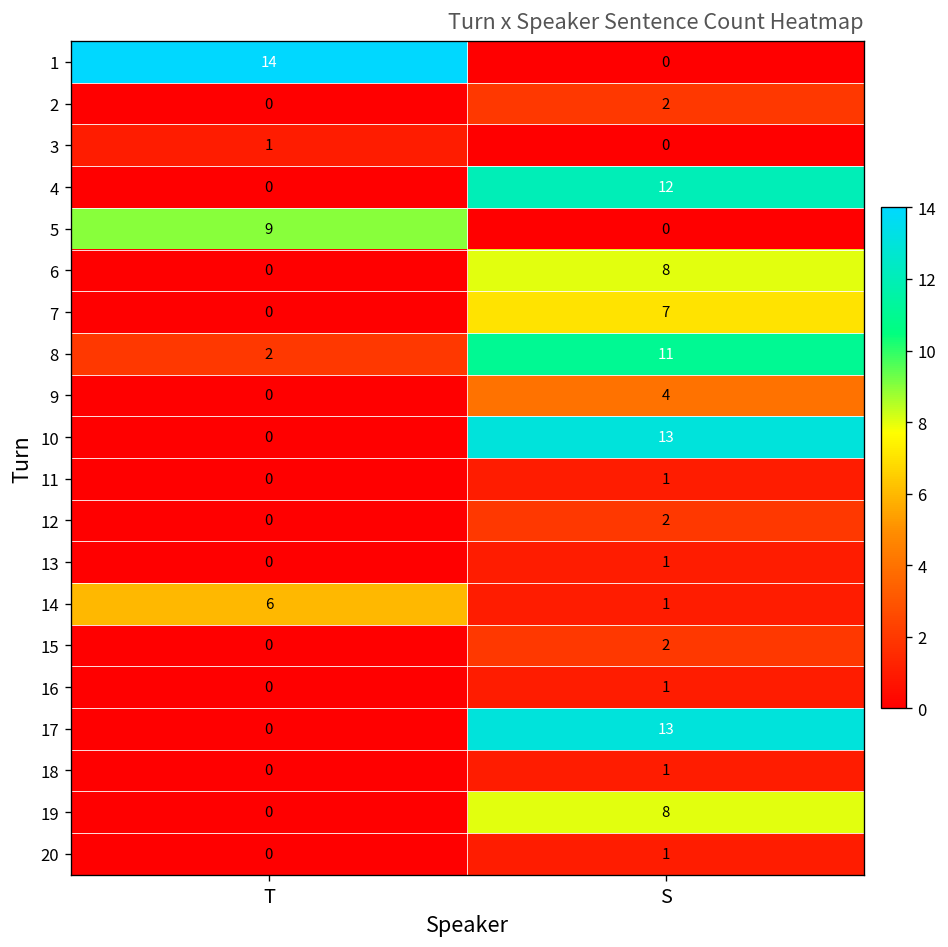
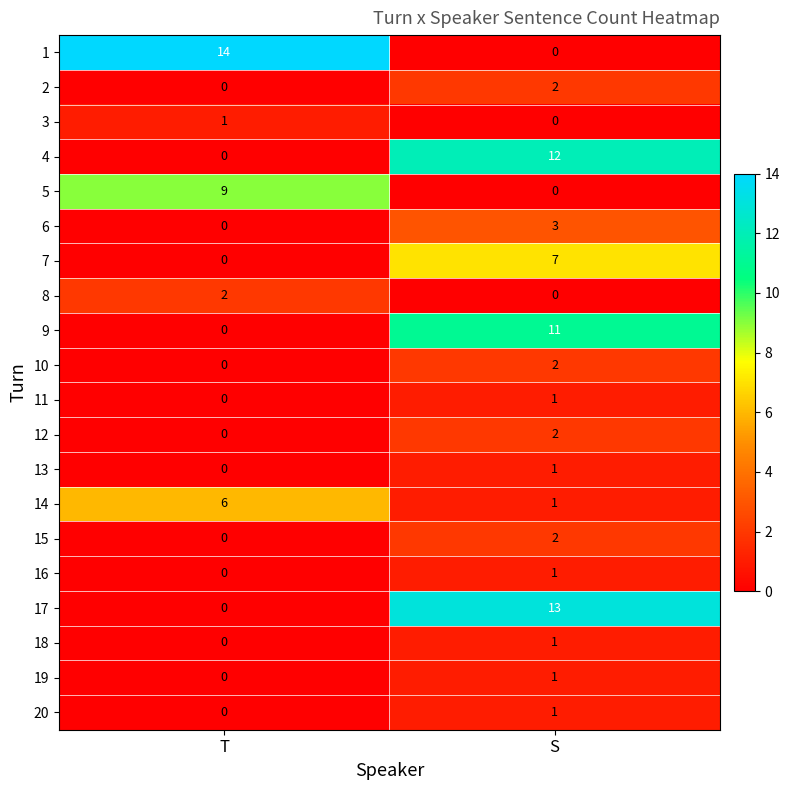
  {
    "1": {
      "T": 14,
      "S": 0
    },
    "2": {
      "T": 0,
      "S": 2
    },
    "3": {
      "T": 1,
      "S": 0
    },
    "4": {
      "T": 0,
      "S": 12
    },
    "5": {
      "T": 9,
      "S": 0
    },
    "6": {
      "T": 0,
-     "S": 8
+     "S": 3
    },
    "7": {
      "T": 0,
      "S": 7
    },
    "8": {
      "T": 2,
-     "S": 11
+     "S": 0
    },
    "9": {
      "T": 0,
-     "S": 4
+     "S": 11
    },
    "10": {
      "T": 0,
-     "S": 13
+     "S": 2
    },
    "11": {
      "T": 0,
      "S": 1
    },
    "12": {
      "T": 0,
      "S": 2
    },
    "13": {
      "T": 0,
      "S": 1
    },
    "14": {
      "T": 6,
      "S": 1
    },
    "15": {
      "T": 0,
      "S": 2
    },
    "16": {
      "T": 0,
      "S": 1
    },
    "17": {
      "T": 0,
      "S": 13
    },
    "18": {
      "T": 0,
      "S": 1
    },
    "19": {
      "T": 0,
-     "S": 8
+     "S": 1
    },
    "20": {
      "T": 0,
      "S": 1
    }
  }
